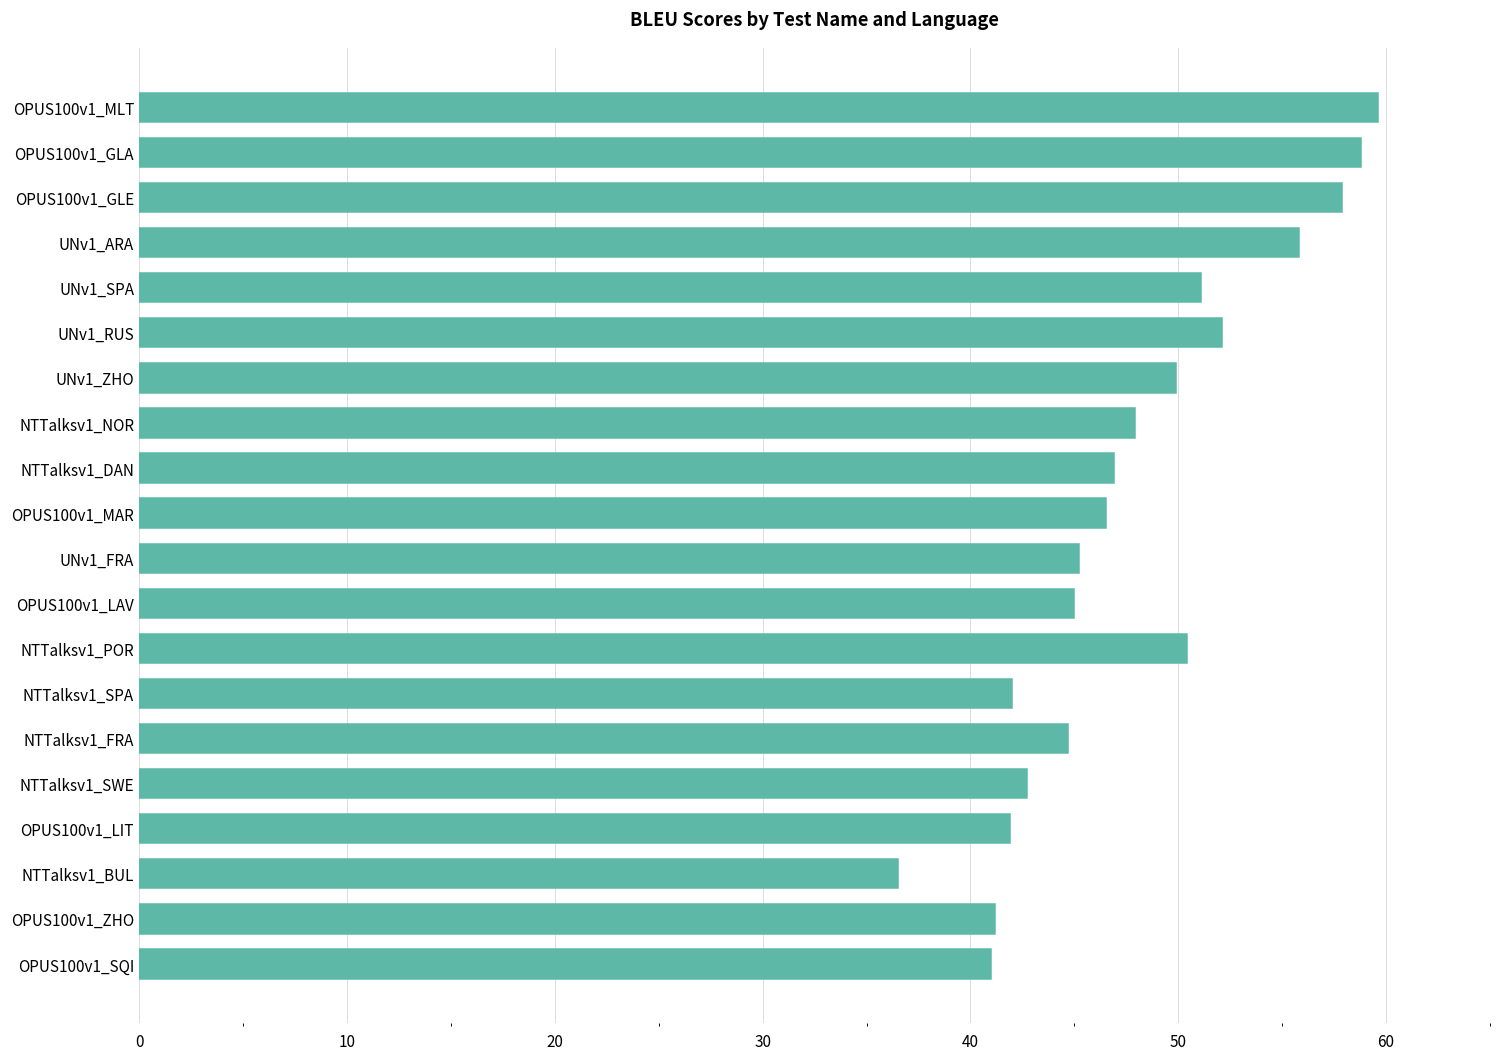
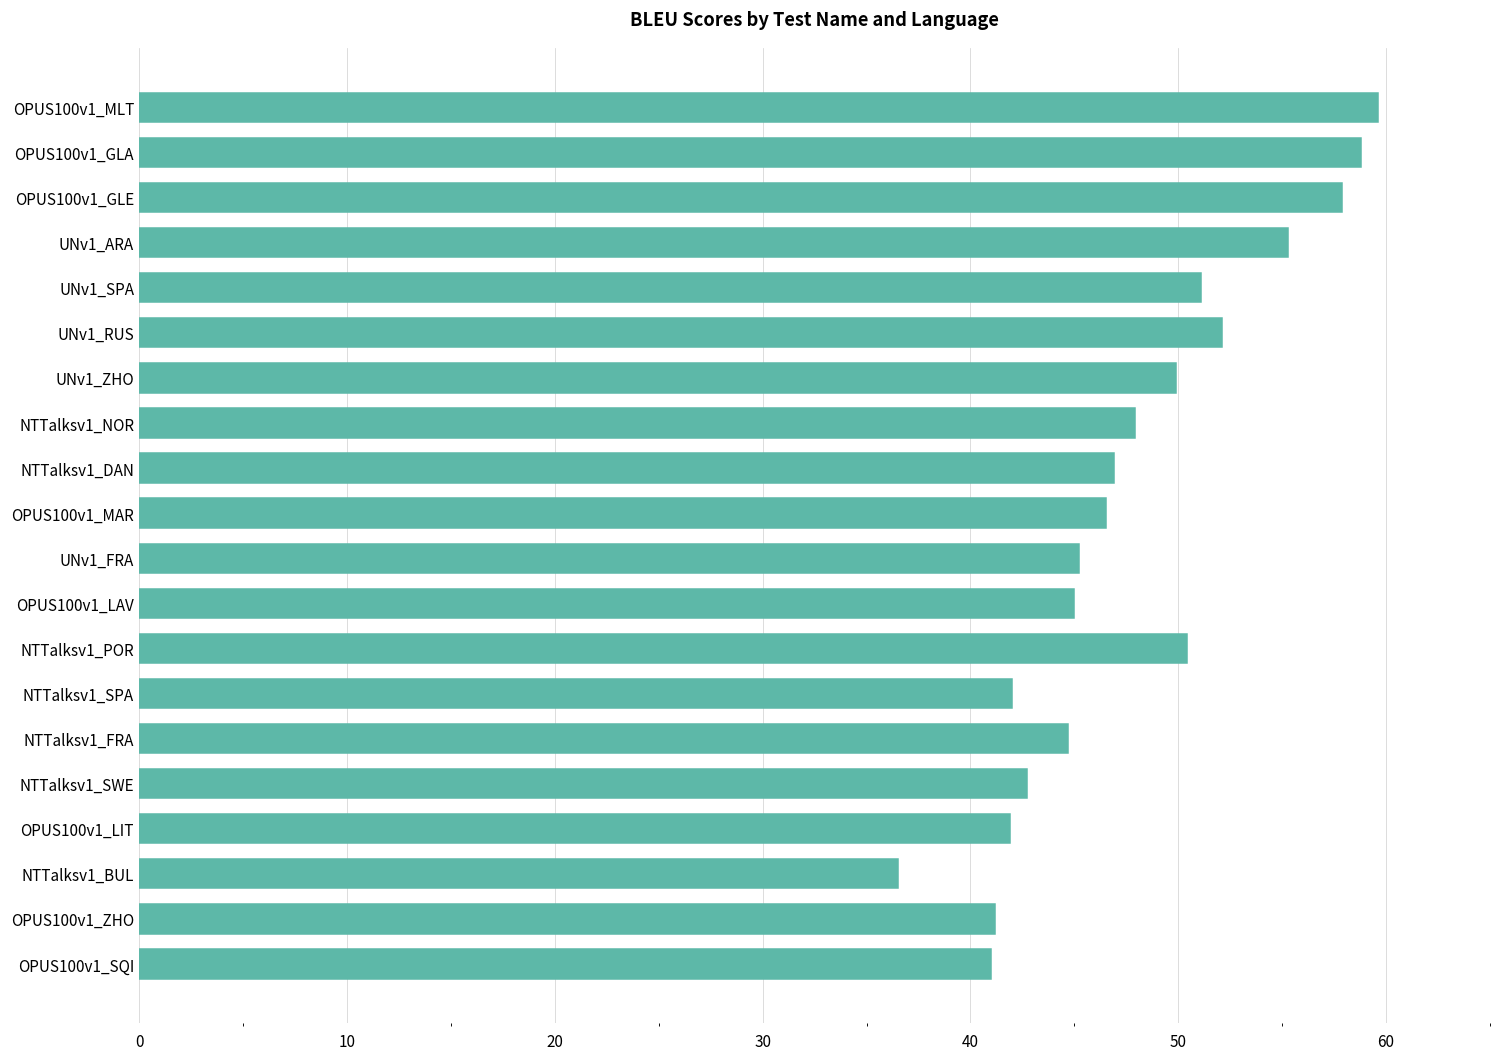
  {
    "OPUS100v1_MLT": 59.6,
    "OPUS100v1_GLA": 58.8,
    "OPUS100v1_GLE": 57.9,
-   "UNv1_ARA": 55.8,
+   "UNv1_ARA": 55.3,
    "UNv1_SPA": 51.1,
    "UNv1_RUS": 52.1,
    "UNv1_ZHO": 49.9,
    "NTTalksv1_NOR": 47.9,
    "NTTalksv1_DAN": 46.9,
    "OPUS100v1_MAR": 46.5,
    "UNv1_FRA": 45.2,
    "OPUS100v1_LAV": 45.0,
    "NTTalksv1_POR": 50.4,
    "NTTalksv1_SPA": 42.0,
    "NTTalksv1_FRA": 44.7,
    "NTTalksv1_SWE": 42.7,
    "OPUS100v1_LIT": 41.9,
    "NTTalksv1_BUL": 36.5,
    "OPUS100v1_ZHO": 41.2,
    "OPUS100v1_SQI": 41.0
  }
